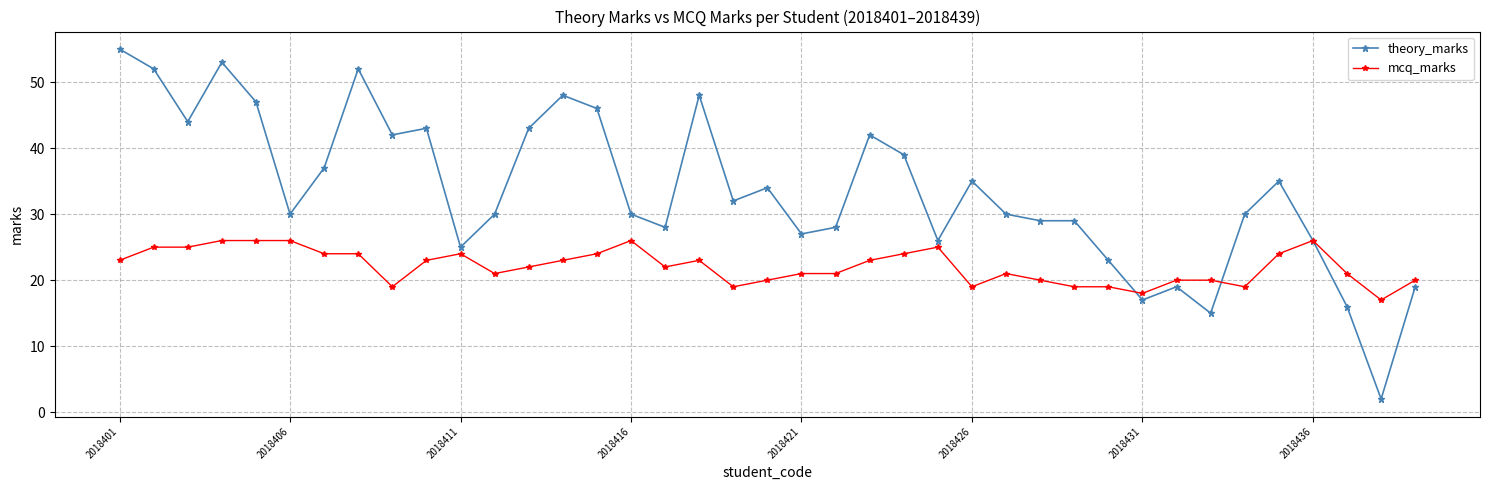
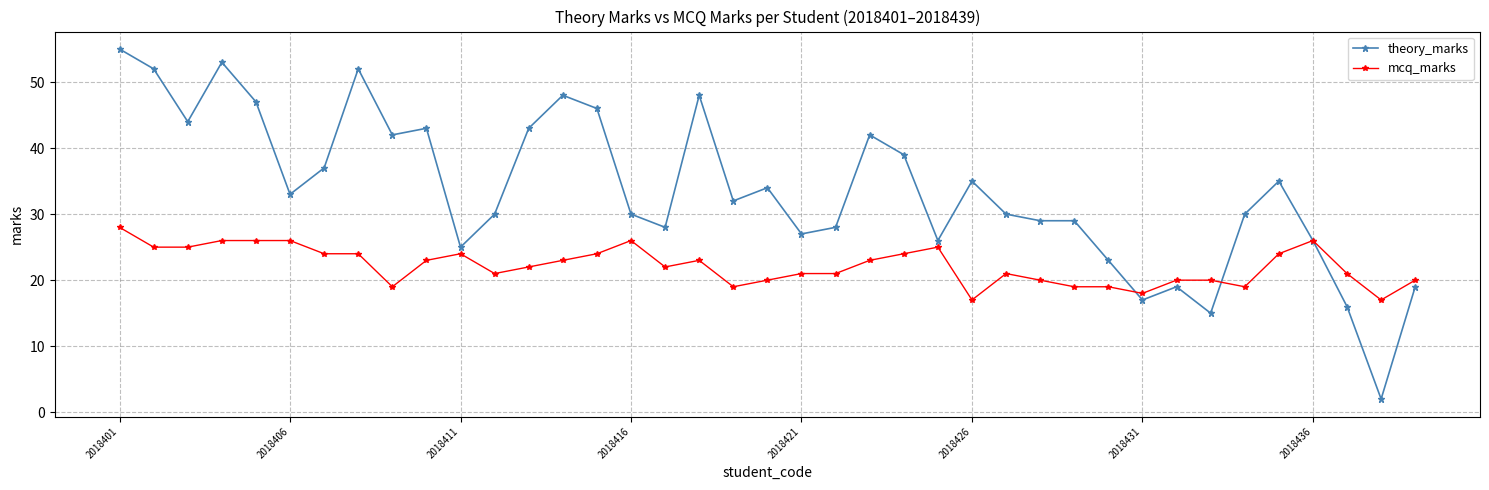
  {
    "theory_marks": {
      "2018401": 55,
-     "2018406": 30,
+     "2018406": 33,
      "2018411": 25,
      "2018416": 30,
      "2018421": 27,
      "2018426": 35,
      "2018431": 17
    },
    "mcq_marks": {
-     "2018401": 23,
+     "2018401": 28,
      "2018406": 26,
      "2018411": 24,
      "2018416": 26,
      "2018421": 21,
-     "2018426": 19,
+     "2018426": 17,
      "2018431": 18
    }
  }
